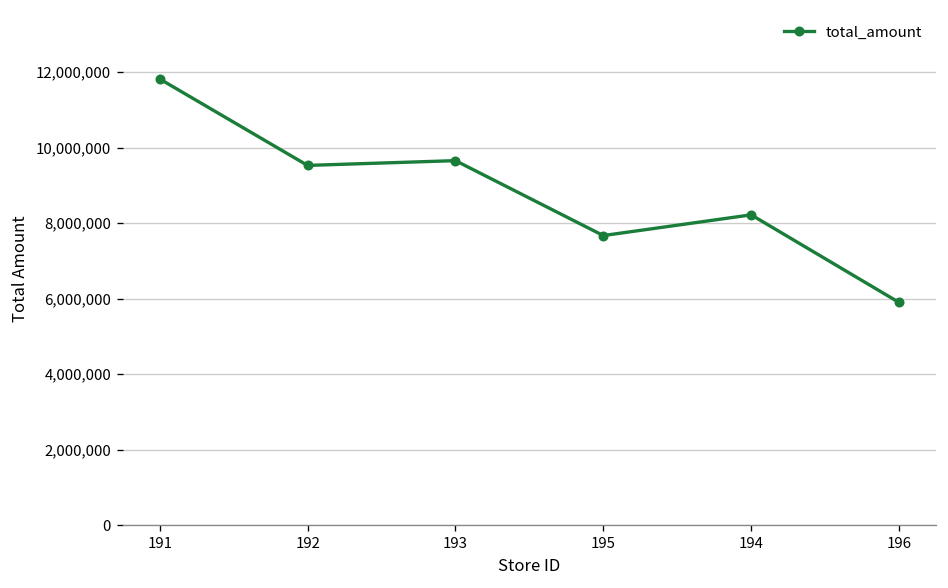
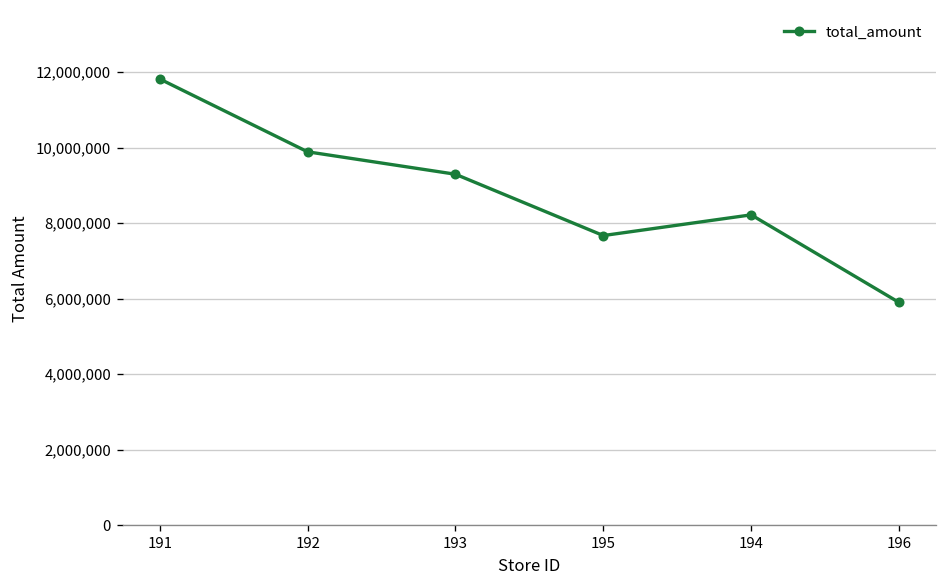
  {
    "191": "11,800,000",
-   "192": "9,500,000",
-   "193": "9,700,000",
+   "192": "9,900,000",
+   "193": "9,300,000",
    "195": "7,700,000",
    "194": "8,200,000",
    "196": "5,900,000"
  }
